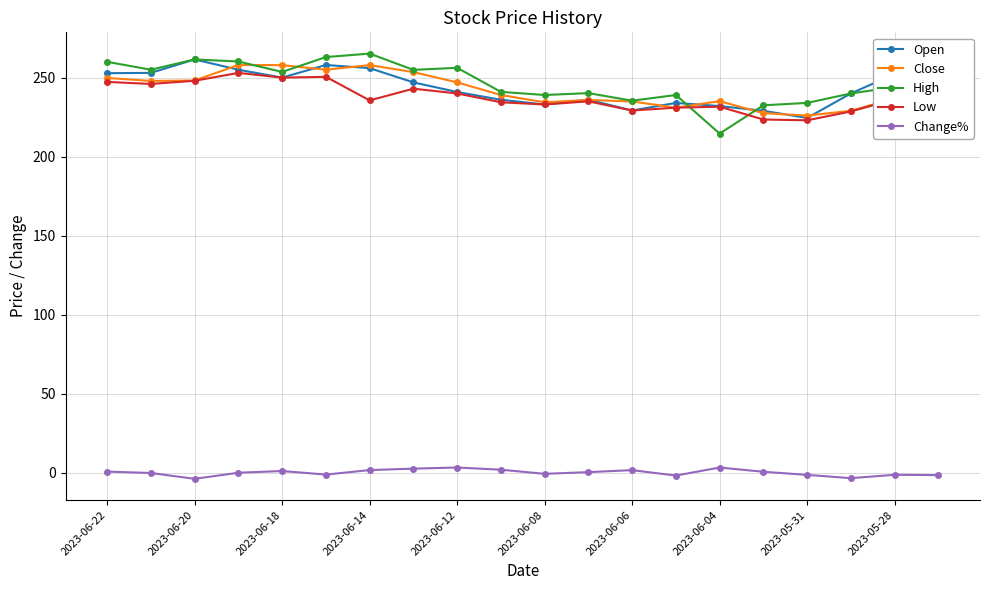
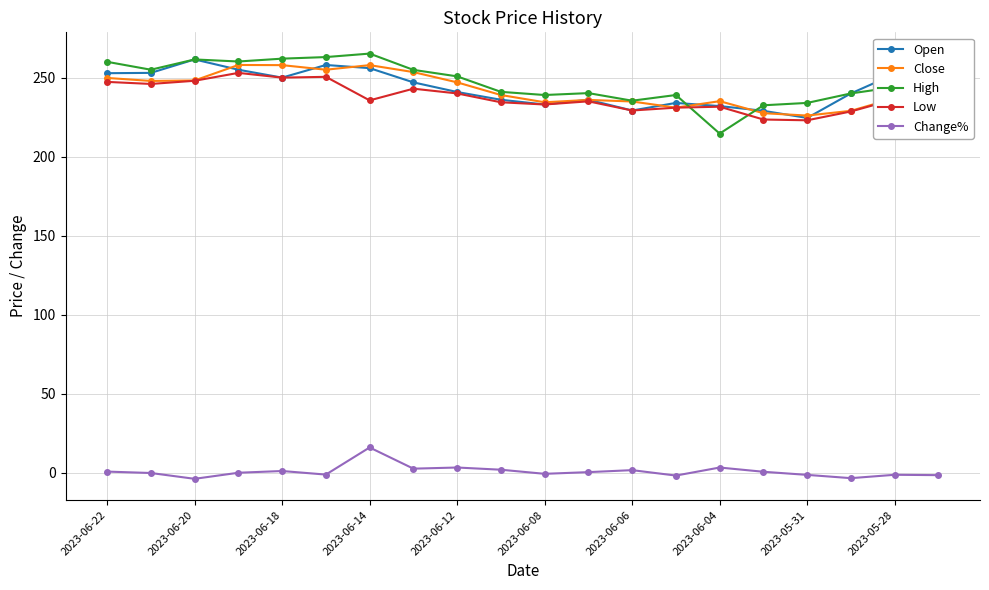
  {
    "Open": {
      "2023-06-22": 253,
      "2023-06-14": 256
    },
    "Close": {
      "2023-06-22": 250,
      "2023-06-18": 258,
      "2023-06-14": 258,
      "2023-06-12": 247,
      "2023-06-04": 235
    },
    "High": {
      "2023-06-22": 260,
-     "2023-06-18": 254,
+     "2023-06-18": 262,
      "2023-06-14": 265,
-     "2023-06-12": 256,
+     "2023-06-12": 251,
      "2023-06-08": 239,
      "2023-06-04": 215,
      "2023-05-31": 234
    },
    "Low": {
      "2023-06-22": 247,
      "2023-06-14": 236
    },
    "Change%": {
      "2023-06-22": 1,
      "2023-06-20": -4,
      "2023-06-18": 1,
-     "2023-06-14": 2,
+     "2023-06-14": 16,
      "2023-06-12": 3,
      "2023-06-08": -1,
      "2023-06-06": 2,
      "2023-06-04": 3,
      "2023-05-31": -1,
      "2023-05-28": -1
    }
  }
